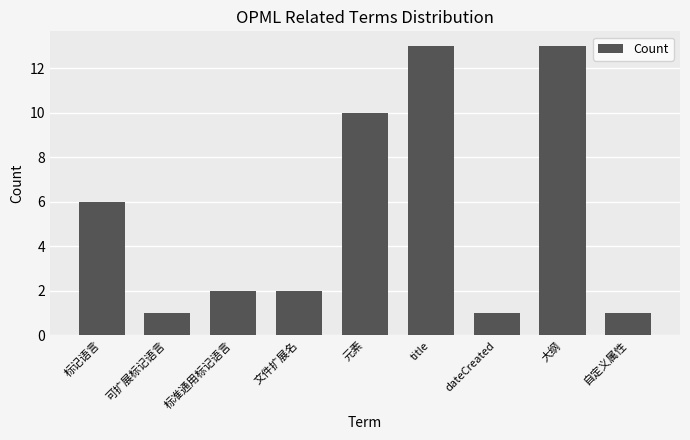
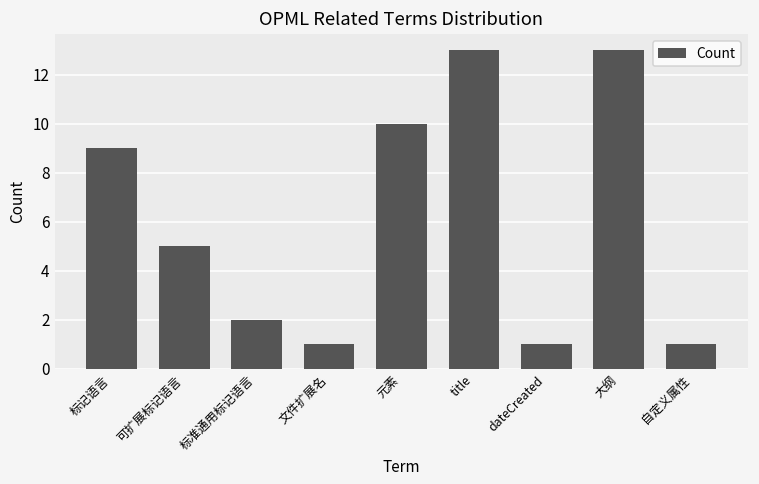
  {
-   "标记语言": 6,
-   "可扩展标记语言": 1,
+   "标记语言": 9,
+   "可扩展标记语言": 5,
    "标准通用标记语言": 2,
-   "文件扩展名": 2,
+   "文件扩展名": 1,
    "元素": 10,
    "title": 13,
    "dateCreated": 1,
    "大纲": 13,
    "自定义属性": 1
  }
